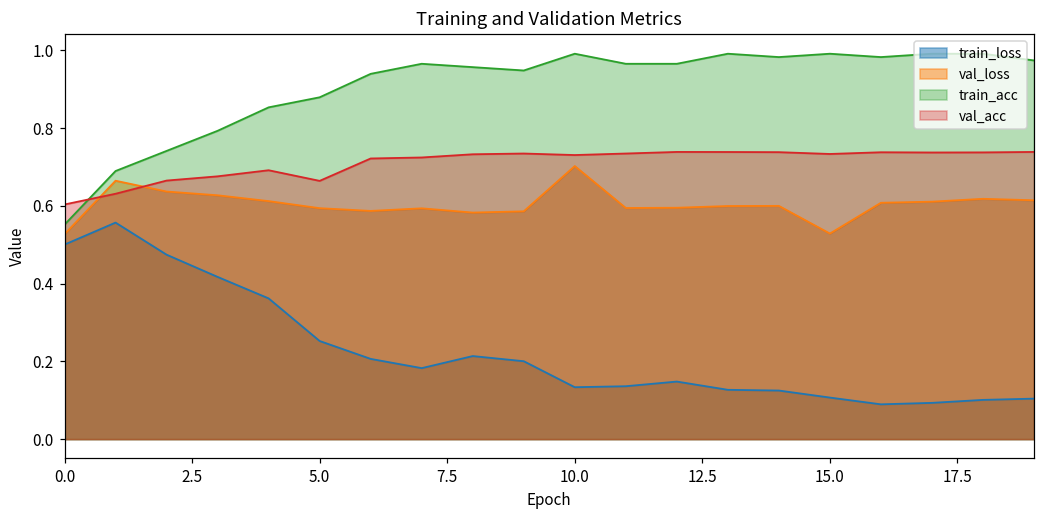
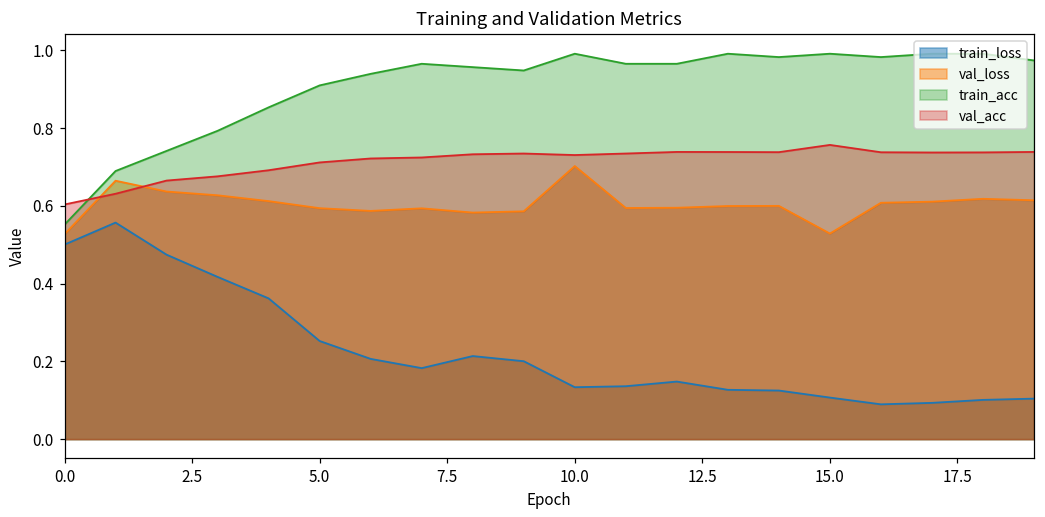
  {
    "train_loss": {
      "0.0": 0.50,
      "5.0": 0.25,
      "10.0": 0.13,
      "15.0": 0.11
    },
    "val_loss": {
      "0.0": 0.53,
      "5.0": 0.59,
      "10.0": 0.70,
      "15.0": 0.53
    },
    "train_acc": {
      "0.0": 0.55,
-     "5.0": 0.88,
+     "5.0": 0.91,
      "10.0": 0.99,
      "15.0": 0.99
    },
    "val_acc": {
      "0.0": 0.60,
-     "5.0": 0.66,
+     "5.0": 0.71,
      "10.0": 0.73,
-     "15.0": 0.73
+     "15.0": 0.76
    }
  }
